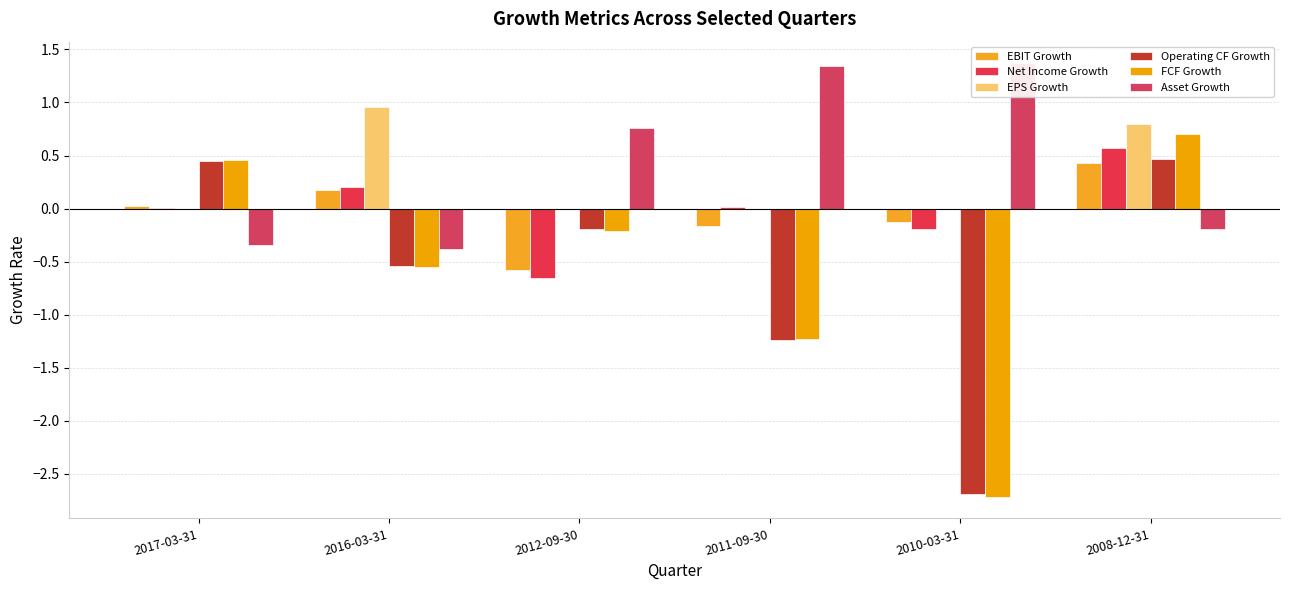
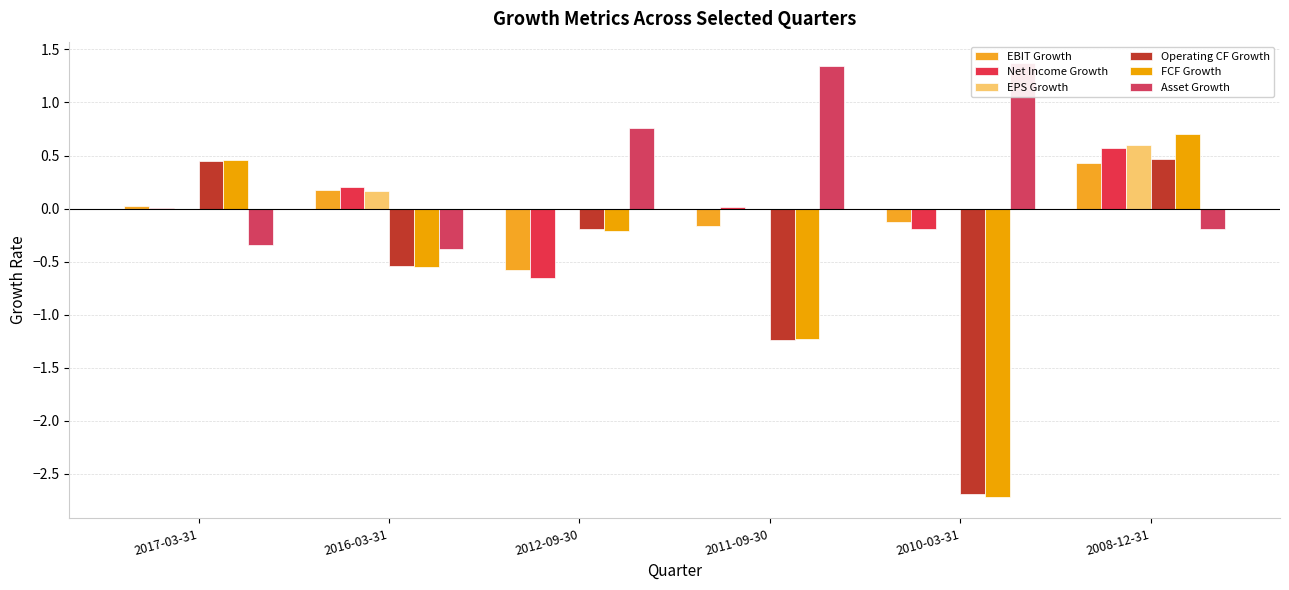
  {
    "EPS Growth": {
      "2017-03-31": 0.00,
-     "2016-03-31": 0.96,
+     "2016-03-31": 0.17,
      "2012-09-30": 0.00,
      "2011-09-30": 0.00,
      "2010-03-31": 0.00,
-     "2008-12-31": 0.8
+     "2008-12-31": 0.6
    }
  }
